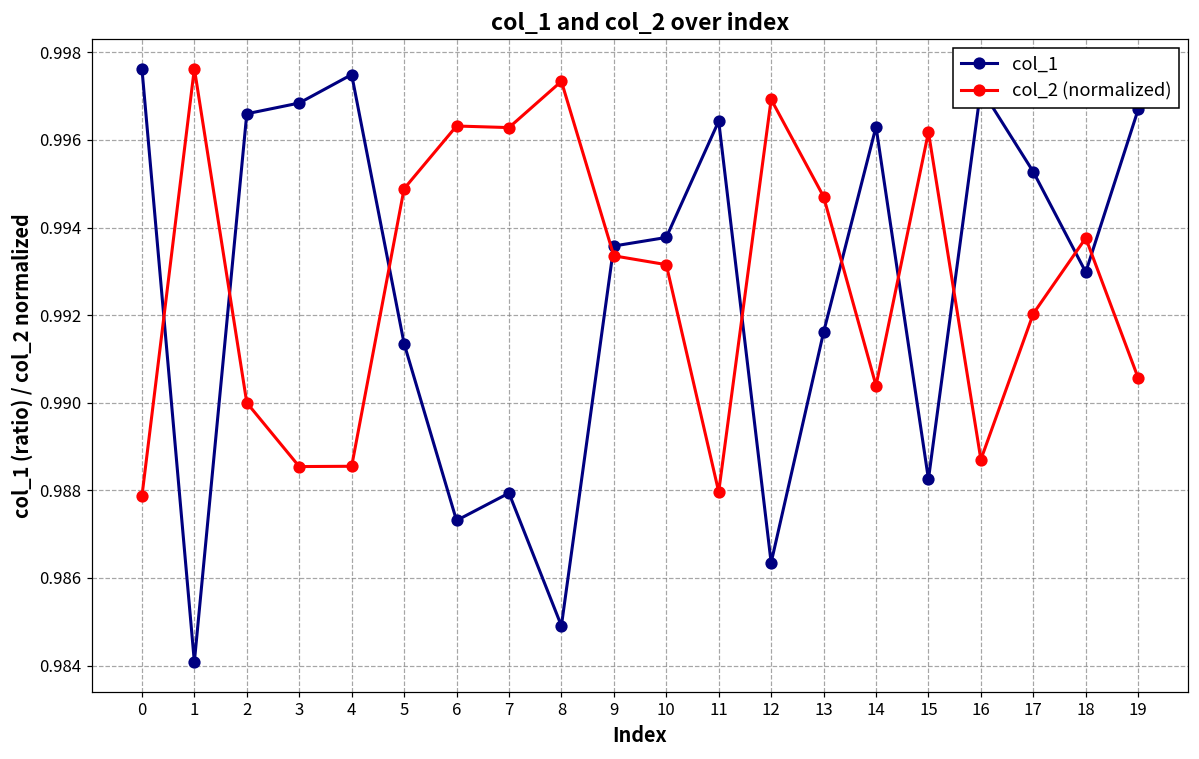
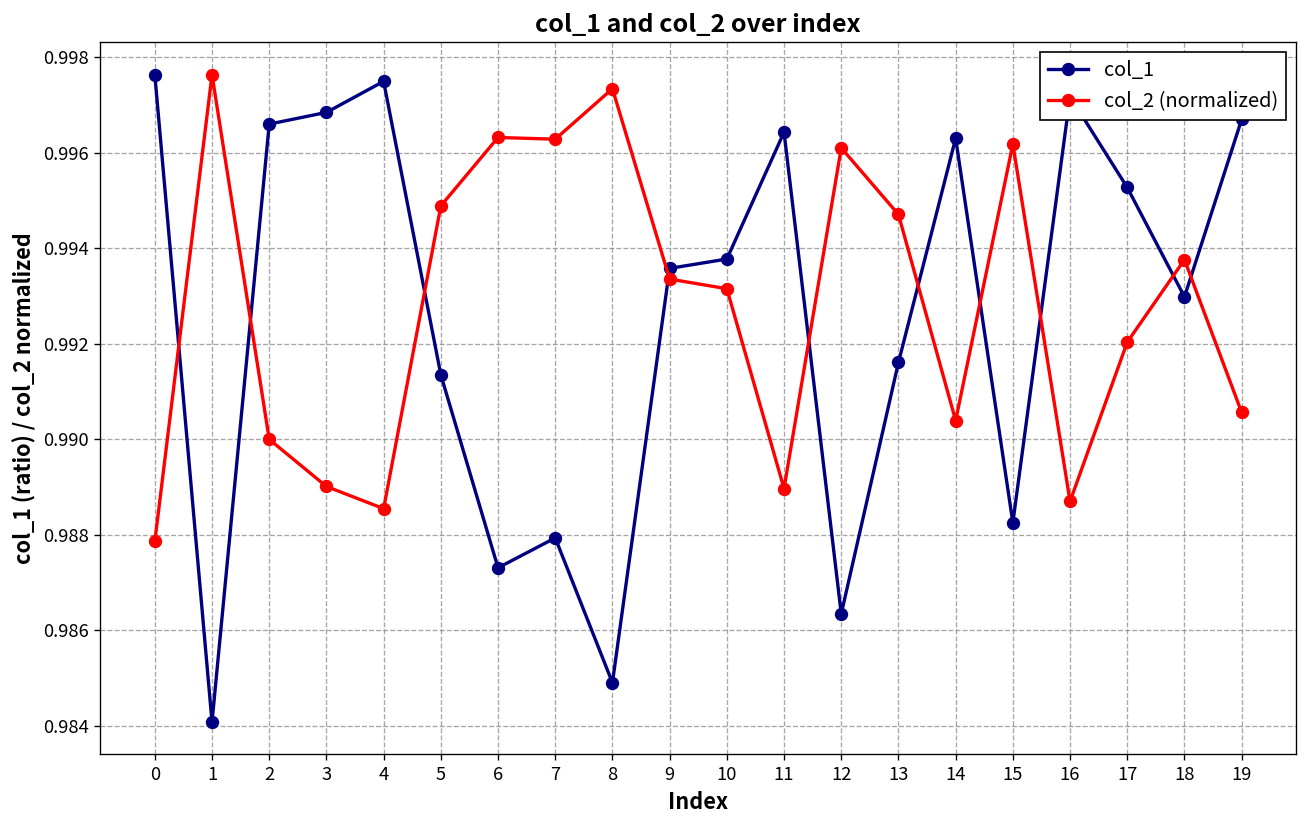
  {
    "col_1": {
      "0": 0.9976,
      "1": 0.9841,
      "2": 0.9966,
      "3": 0.9968,
      "4": 0.9975,
      "5": 0.9914,
      "6": 0.9873,
      "7": 0.9879,
      "8": 0.9849,
      "9": 0.9936,
      "10": 0.9938,
      "11": 0.9964,
      "12": 0.9863,
      "13": 0.9916,
      "14": 0.9963,
      "15": 0.9883,
      "17": 0.9953,
      "18": 0.9930,
      "19": 0.9967
    },
    "col_2 (normalized)": {
      "0": 0.9879,
      "1": 0.9976,
      "2": 0.9900,
-     "3": 0.9885,
+     "3": 0.9890,
      "4": 0.9885,
      "5": 0.9949,
      "6": 0.9963,
      "7": 0.9963,
      "8": 0.9973,
      "9": 0.9934,
      "10": 0.9932,
-     "11": 0.9880,
-     "12": 0.9969,
+     "11": 0.9890,
+     "12": 0.9961,
      "13": 0.9947,
      "14": 0.9904,
      "15": 0.9962,
      "16": 0.9887,
      "17": 0.9920,
      "18": 0.9938,
      "19": 0.9906
    }
  }
